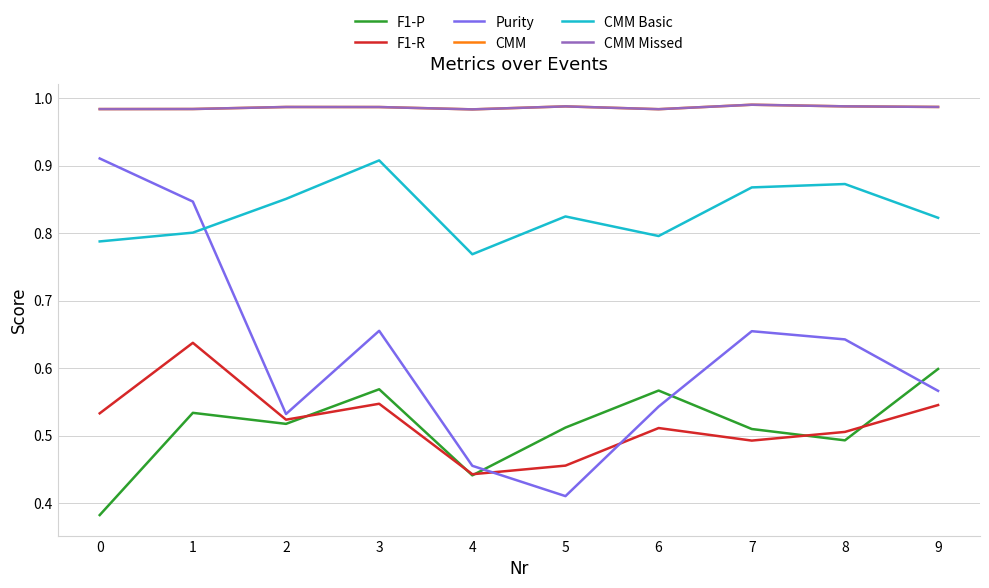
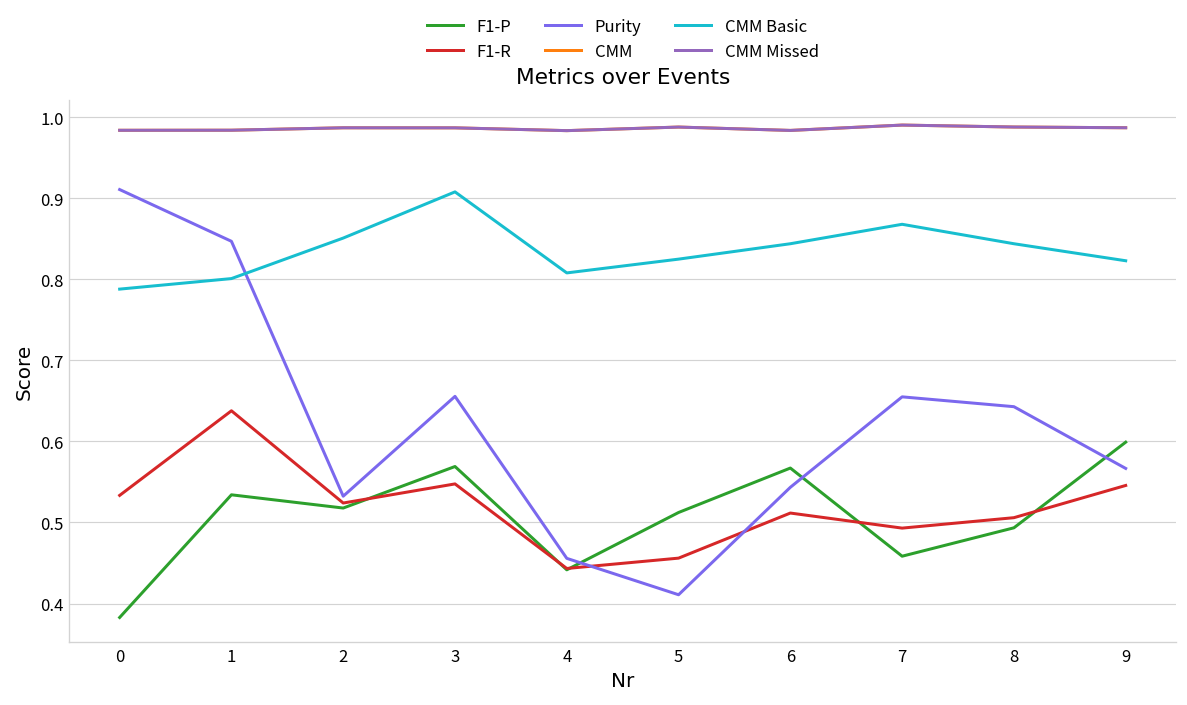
  {
    "F1-P": {
      "0": 0.38,
      "1": 0.53,
      "2": 0.52,
      "3": 0.57,
      "5": 0.51,
      "6": 0.57,
-     "7": 0.51,
+     "7": 0.46,
      "8": 0.49,
      "9": 0.60
    },
    "F1-R": {
      "0": 0.53,
      "1": 0.64,
      "2": 0.52,
      "3": 0.55,
      "5": 0.46,
      "6": 0.51,
      "7": 0.49,
      "8": 0.51,
      "9": 0.55
    },
    "CMM Basic": {
      "0": 0.79,
      "1": 0.80,
      "2": 0.85,
      "3": 0.91,
-     "4": 0.77,
+     "4": 0.81,
      "5": 0.83,
-     "6": 0.80,
+     "6": 0.84,
      "7": 0.87,
-     "8": 0.87,
+     "8": 0.84,
      "9": 0.82
    }
  }
